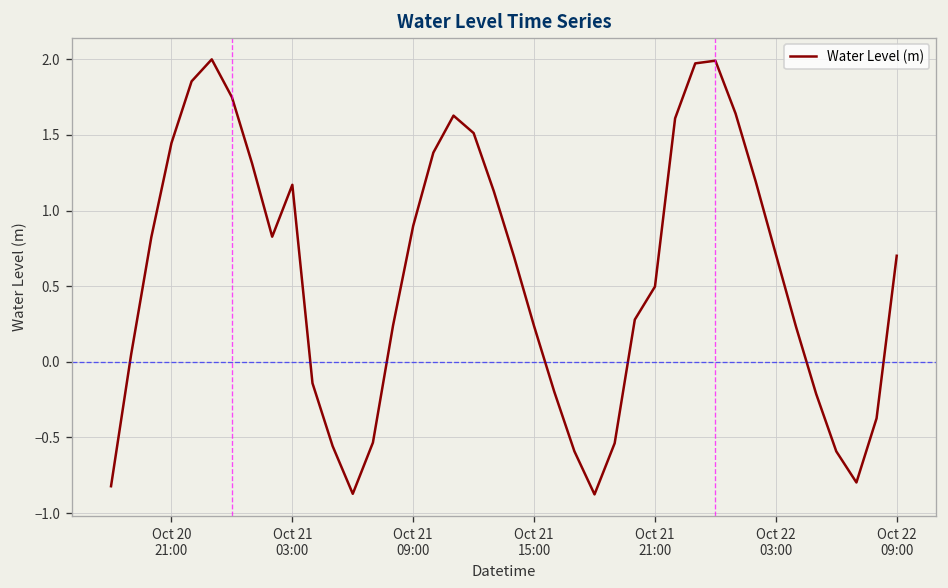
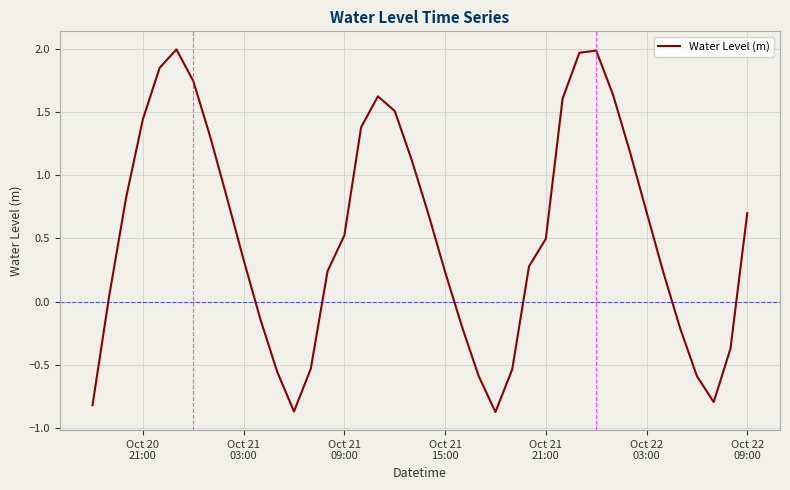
  {
    "Oct 20 21:00": 1.45,
-   "Oct 21 03:00": 1.17,
-   "Oct 21 09:00": 0.90,
+   "Oct 21 03:00": 0.33,
+   "Oct 21 09:00": 0.52,
    "Oct 21 15:00": 0.24,
    "Oct 21 21:00": 0.50,
    "Oct 22 03:00": 0.71,
    "Oct 22 09:00": 0.70
  }
